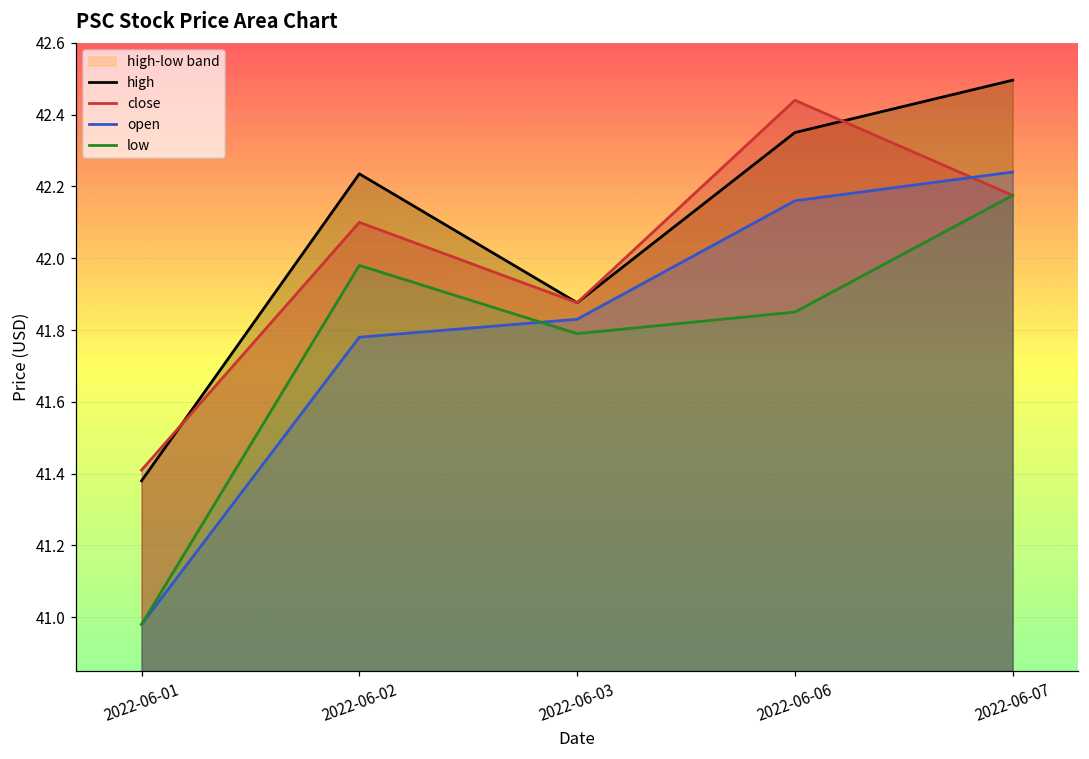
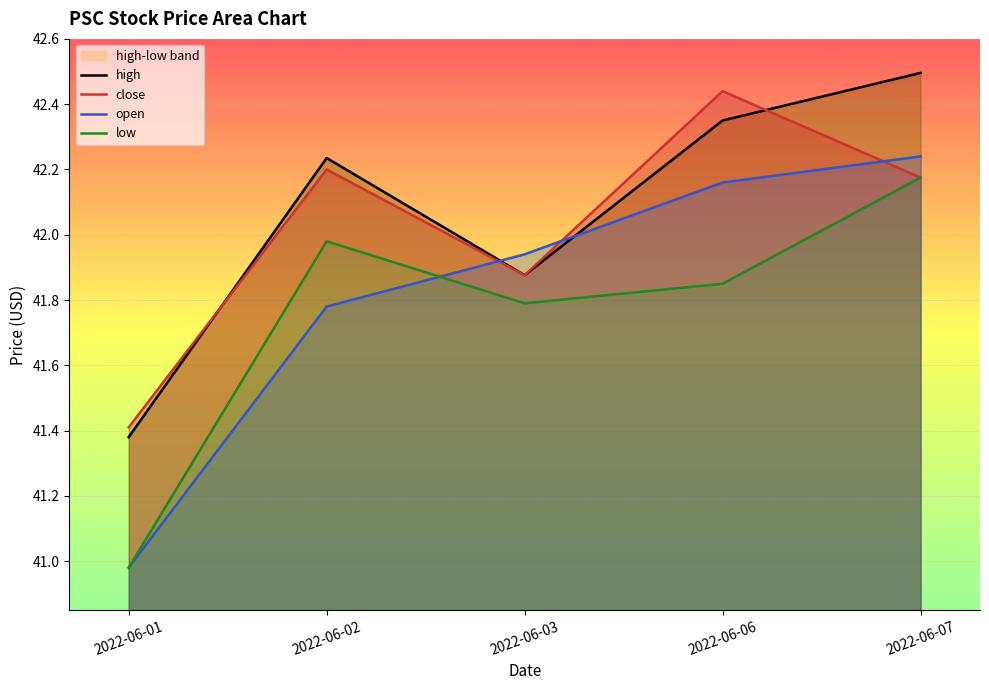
  {
    "high-low band": {
      "2022-06-01": 41.38,
      "2022-06-02": 42.24,
      "2022-06-06": 42.35,
      "2022-06-07": 42.50
    },
    "close": {
      "2022-06-01": 41.41,
-     "2022-06-02": 42.1,
+     "2022-06-02": 42.2,
      "2022-06-06": 42.44
    },
    "open": {
      "2022-06-02": 41.78,
-     "2022-06-03": 41.83,
+     "2022-06-03": 41.94,
      "2022-06-06": 42.16,
      "2022-06-07": 42.24
    },
    "low": {
      "2022-06-02": 41.98,
      "2022-06-03": 41.79,
      "2022-06-06": 41.85
    }
  }
